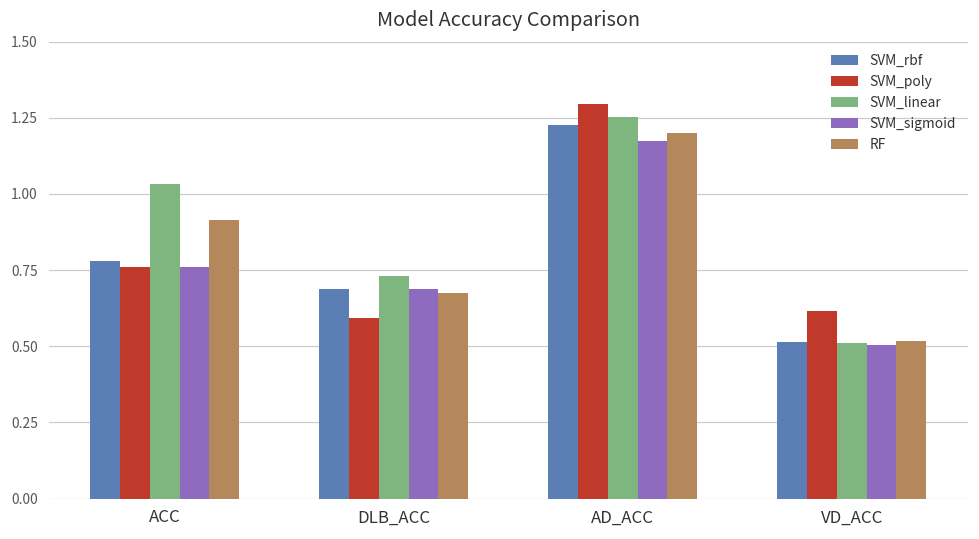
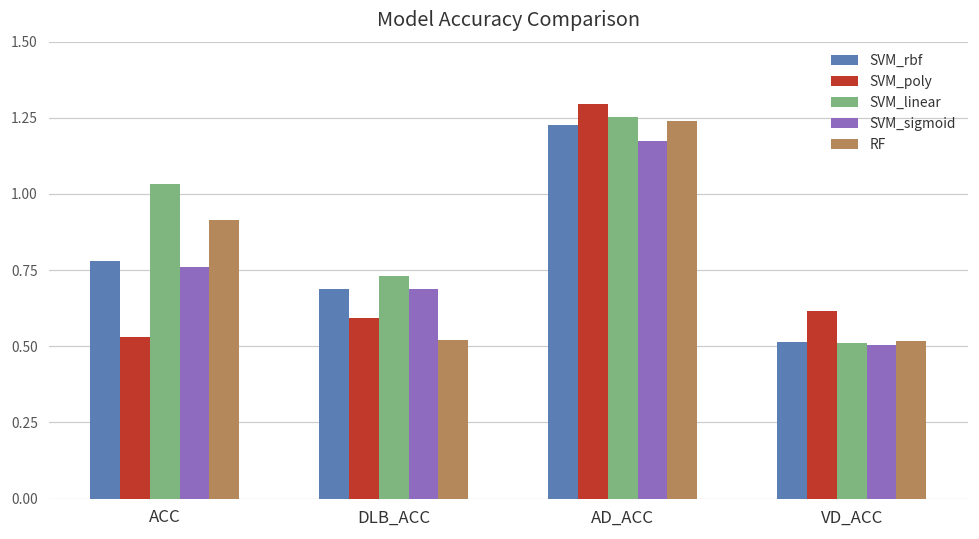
  {
    "SVM_poly": {
-     "ACC": 0.76,
+     "ACC": 0.53,
      "DLB_ACC": 0.59,
      "AD_ACC": 1.29,
      "VD_ACC": 0.62
    },
    "SVM_linear": {
      "ACC": 1.03,
      "DLB_ACC": 0.73,
      "AD_ACC": 1.25,
      "VD_ACC": 0.51
    },
    "RF": {
      "ACC": 0.91,
-     "DLB_ACC": 0.67,
-     "AD_ACC": 1.20,
+     "DLB_ACC": 0.52,
+     "AD_ACC": 1.24,
      "VD_ACC": 0.52
    }
  }
